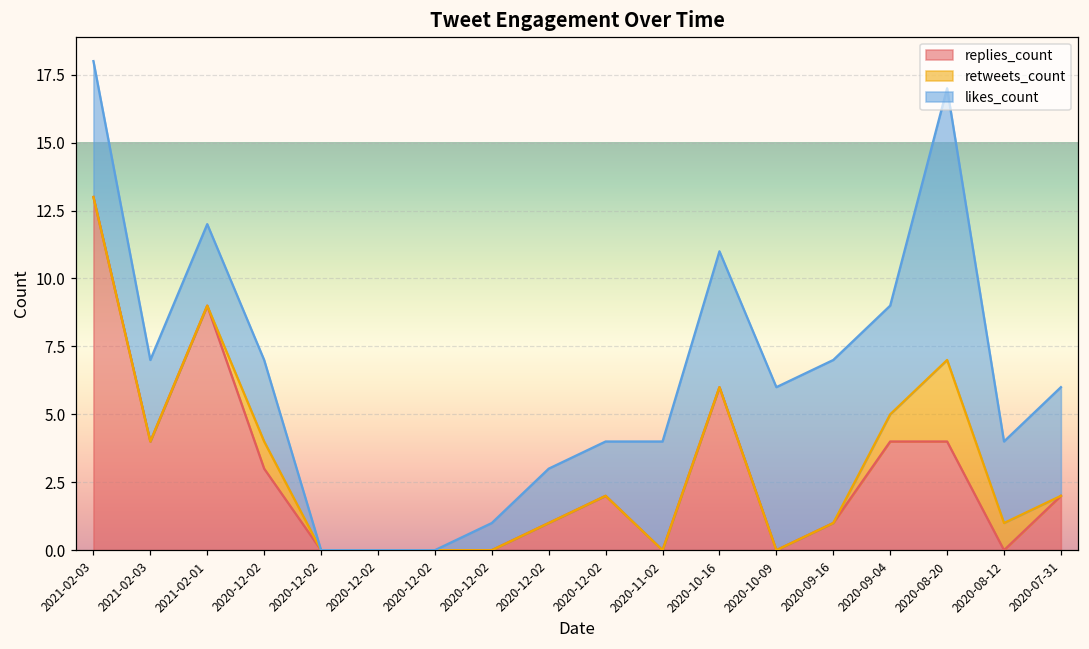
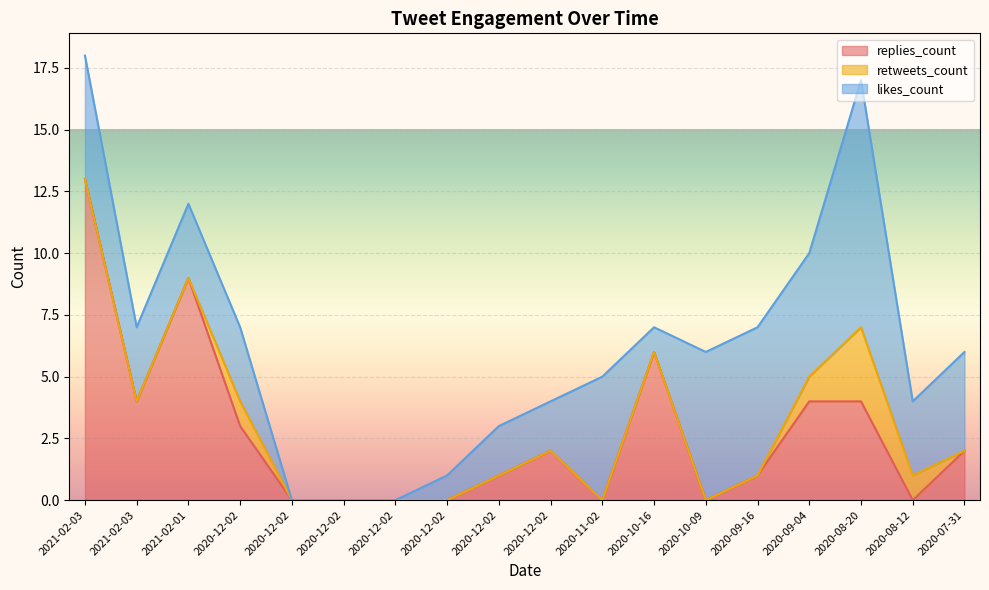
  {
    "replies_count": {
      "2020-09-04": 4,
      "2020-08-20": 4,
      "2020-08-12": 0
    },
    "retweets_count": {
      "2020-09-04": 1,
      "2020-08-20": 3,
      "2020-08-12": 1
    },
    "likes_count": {
      "2021-02-01": 3,
-     "2020-11-02": 4,
-     "2020-10-16": 5,
+     "2020-11-02": 5,
+     "2020-10-16": 1,
      "2020-10-09": 6,
      "2020-09-16": 6,
-     "2020-09-04": 4,
+     "2020-09-04": 5,
      "2020-08-12": 3,
      "2020-07-31": 4
    }
  }
